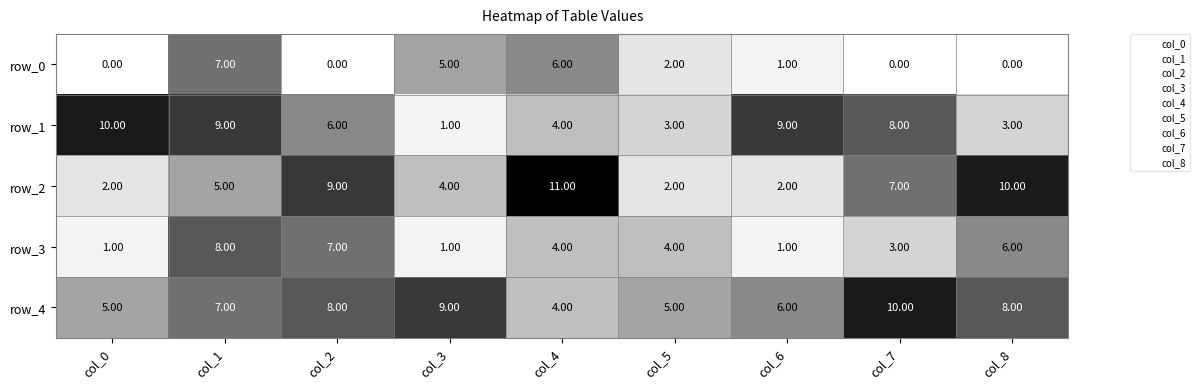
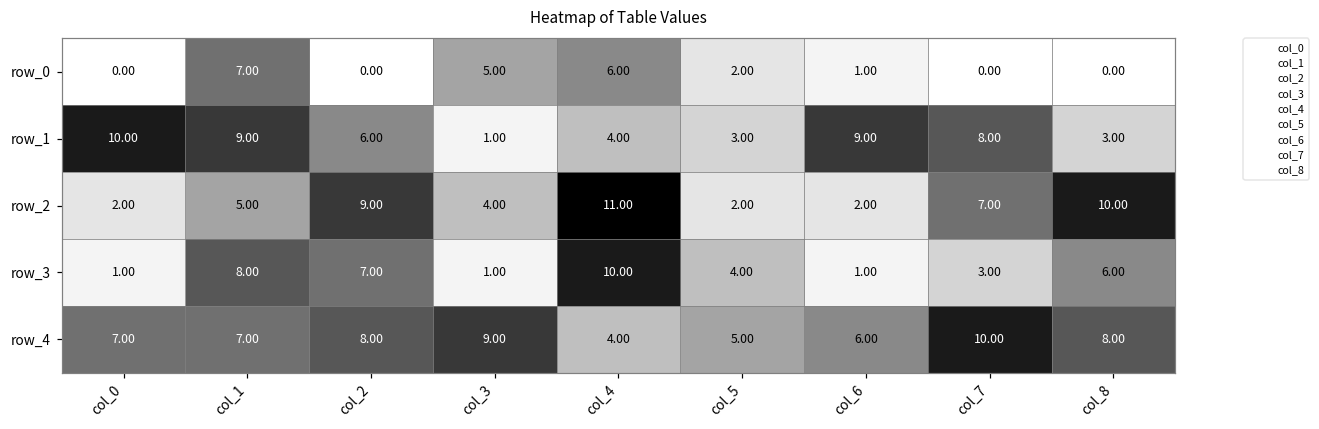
  {
    "row_0": {
      "col_0": 0.00,
      "col_1": 7.00,
      "col_2": 0.00,
      "col_3": 5.00,
      "col_4": 6.00,
      "col_5": 2.00,
      "col_6": 1.00,
      "col_7": 0.00,
      "col_8": 0.00
    },
    "row_1": {
      "col_0": 10.00,
      "col_1": 9.00,
      "col_2": 6.00,
      "col_3": 1.00,
      "col_4": 4.00,
      "col_5": 3.00,
      "col_6": 9.00,
      "col_7": 8.00,
      "col_8": 3.00
    },
    "row_2": {
      "col_0": 2.00,
      "col_1": 5.00,
      "col_2": 9.00,
      "col_3": 4.00,
      "col_4": 11.00,
      "col_5": 2.00,
      "col_6": 2.00,
      "col_7": 7.00,
      "col_8": 10.00
    },
    "row_3": {
      "col_0": 1.00,
      "col_1": 8.00,
      "col_2": 7.00,
      "col_3": 1.00,
-     "col_4": 4.00,
+     "col_4": 10.00,
      "col_5": 4.00,
      "col_6": 1.00,
      "col_7": 3.00,
      "col_8": 6.00
    },
    "row_4": {
-     "col_0": 5.00,
+     "col_0": 7.00,
      "col_1": 7.00,
      "col_2": 8.00,
      "col_3": 9.00,
      "col_4": 4.00,
      "col_5": 5.00,
      "col_6": 6.00,
      "col_7": 10.00,
      "col_8": 8.00
    }
  }
